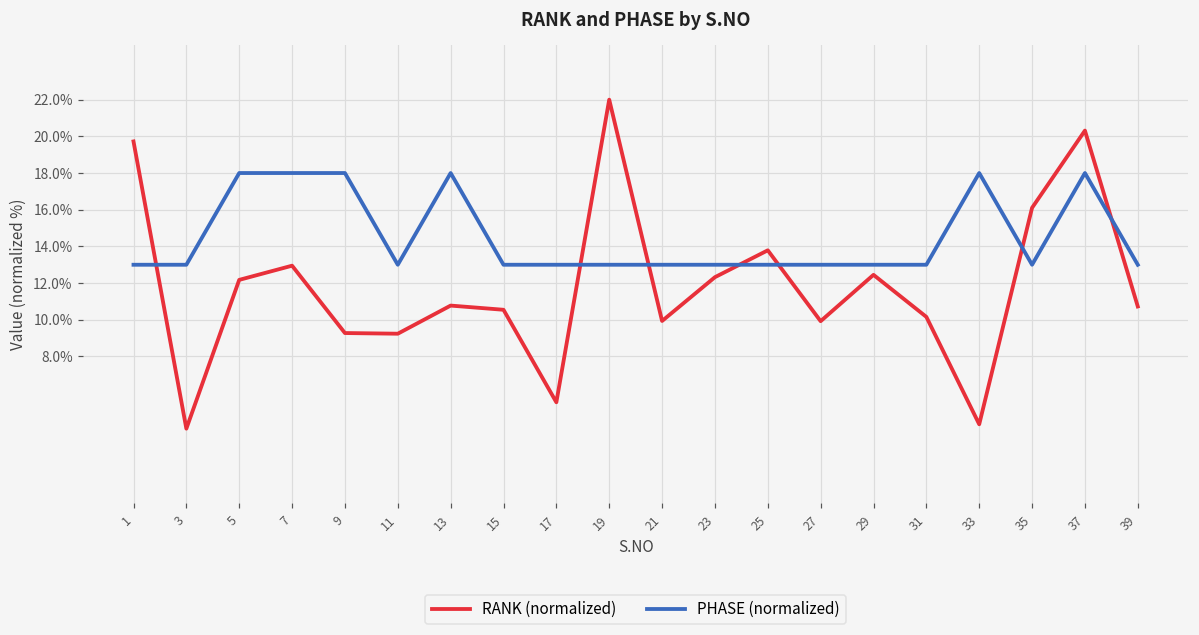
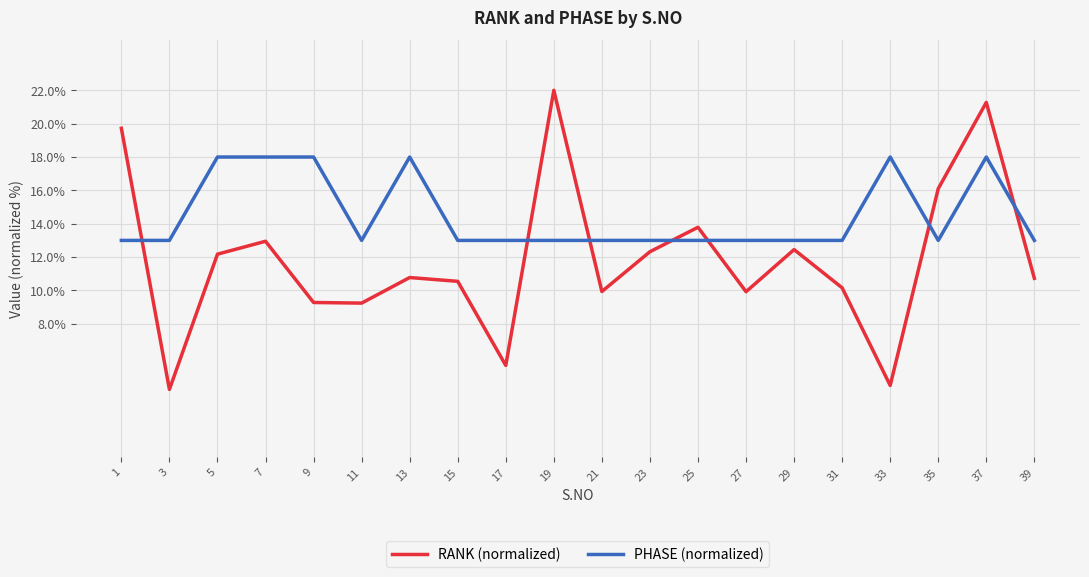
  {
    "RANK (normalized)": {
      "1": "19.7%",
      "3": "4.1%",
      "5": "12.2%",
      "7": "12.9%",
      "9": "9.3%",
      "11": "9.2%",
      "13": "10.8%",
      "15": "10.5%",
      "17": "5.5%",
      "19": "22.0%",
      "21": "9.9%",
      "23": "12.3%",
      "25": "13.8%",
      "27": "9.9%",
      "29": "12.5%",
      "31": "10.2%",
      "33": "4.3%",
      "35": "16.1%",
-     "37": "20.3%",
+     "37": "21.3%",
      "39": "10.7%"
    },
    "PHASE (normalized)": {
      "1": "13.0%",
      "3": "13.0%",
      "5": "18.0%",
      "7": "18.0%",
      "9": "18.0%",
      "11": "13.0%",
      "13": "18.0%",
      "15": "13.0%",
      "17": "13.0%",
      "19": "13.0%",
      "21": "13.0%",
      "23": "13.0%",
      "25": "13.0%",
      "27": "13.0%",
      "29": "13.0%",
      "31": "13.0%",
      "33": "18.0%",
      "35": "13.0%",
      "37": "18.0%",
      "39": "13.0%"
    }
  }
